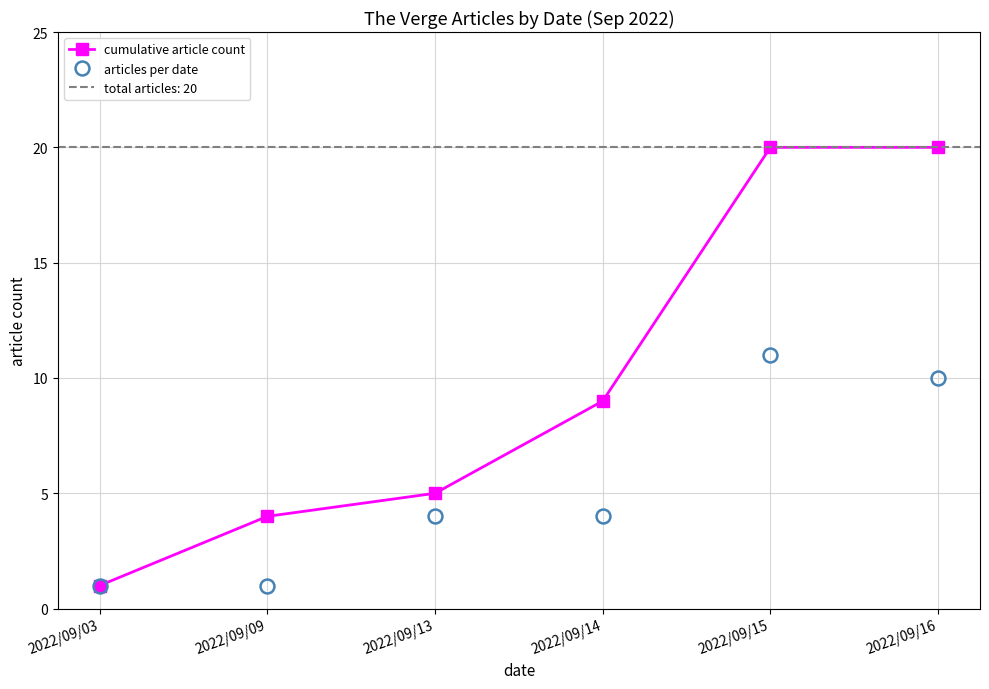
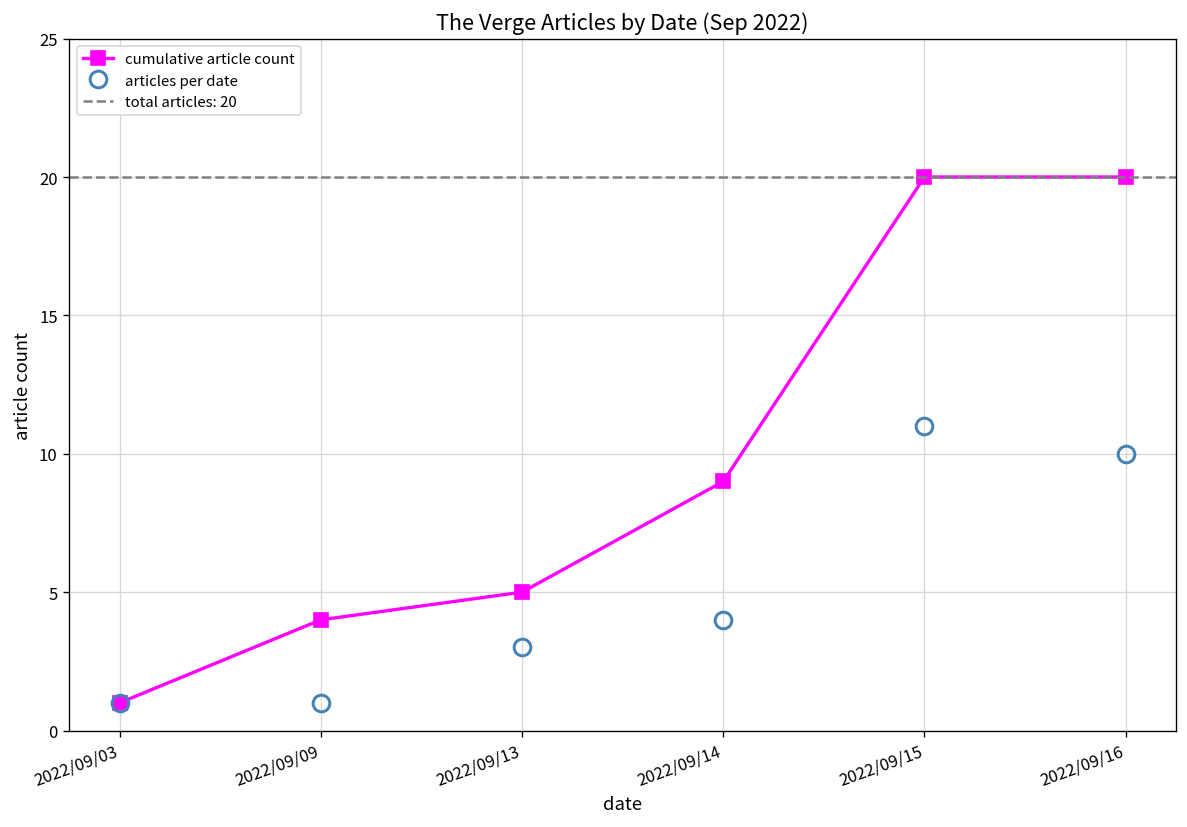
  {
    "cumulative article count": {
      "2022/09/09": 4,
      "2022/09/13": 5,
      "2022/09/14": 9,
      "2022/09/15": 20,
      "2022/09/16": 20
    },
    "articles per date": {
      "2022/09/09": 1,
-     "2022/09/13": 4,
+     "2022/09/13": 3,
      "2022/09/14": 4,
      "2022/09/15": 11,
      "2022/09/16": 10
    }
  }
